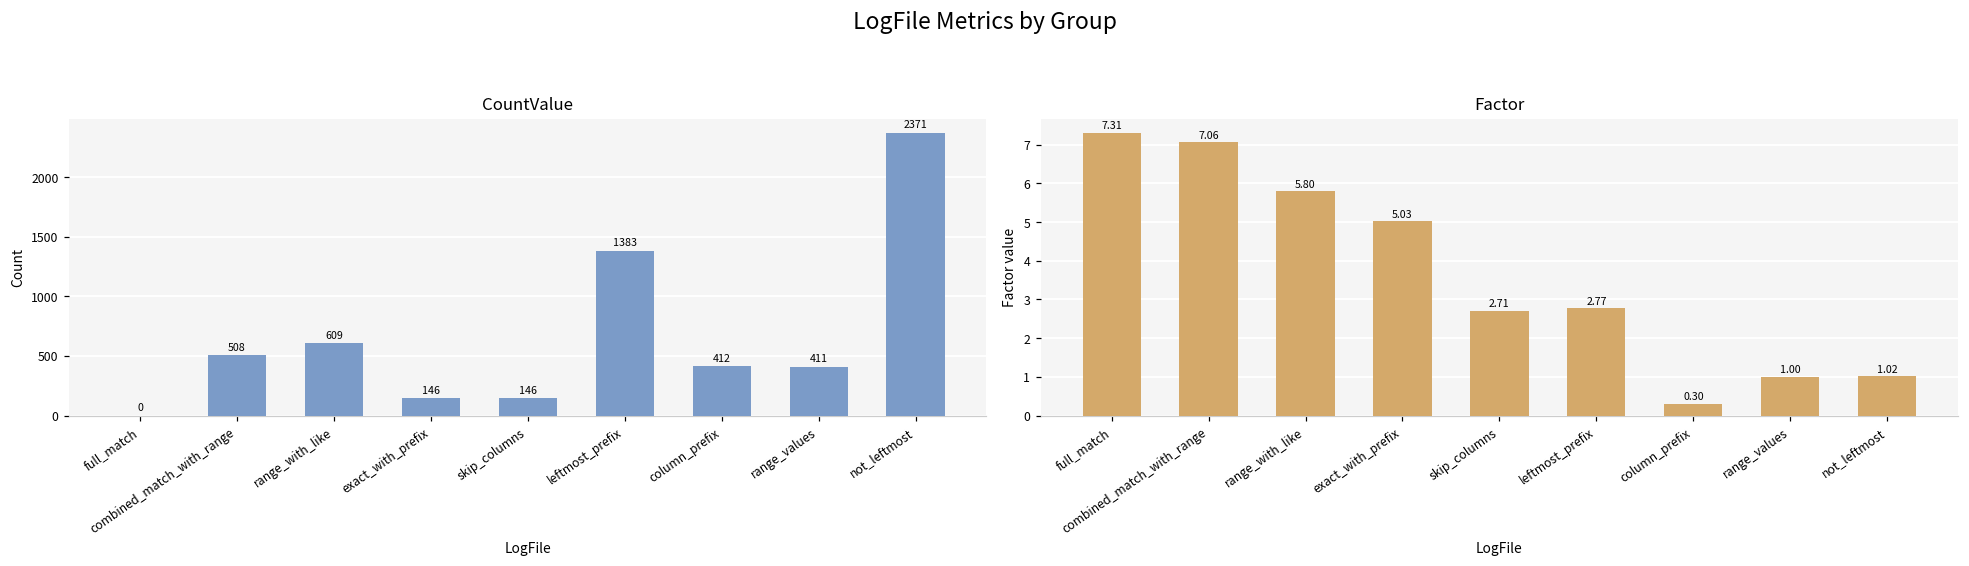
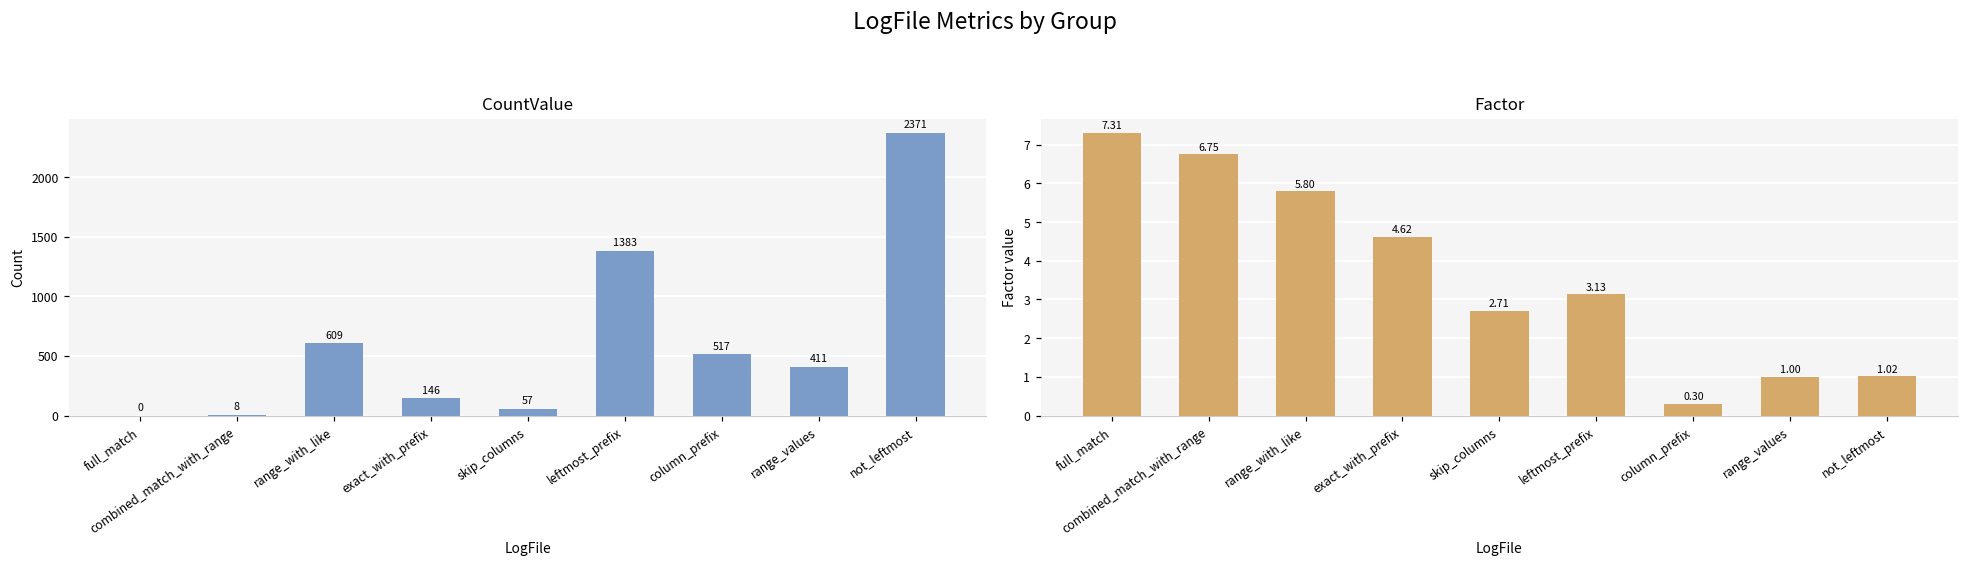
  {
    "CountValue": {
      "full_match": 0,
-     "combined_match_with_range": 508,
+     "combined_match_with_range": 8,
      "range_with_like": 609,
      "exact_with_prefix": 146,
-     "skip_columns": 146,
+     "skip_columns": 57,
      "leftmost_prefix": 1383,
-     "column_prefix": 412,
+     "column_prefix": 517,
      "range_values": 411,
      "not_leftmost": 2371
    },
    "Factor": {
      "full_match": 7.31,
-     "combined_match_with_range": 7.06,
+     "combined_match_with_range": 6.75,
      "range_with_like": 5.80,
-     "exact_with_prefix": 5.03,
+     "exact_with_prefix": 4.62,
      "skip_columns": 2.71,
-     "leftmost_prefix": 2.77,
+     "leftmost_prefix": 3.13,
      "column_prefix": 0.30,
      "range_values": 1.00,
      "not_leftmost": 1.02
    }
  }
